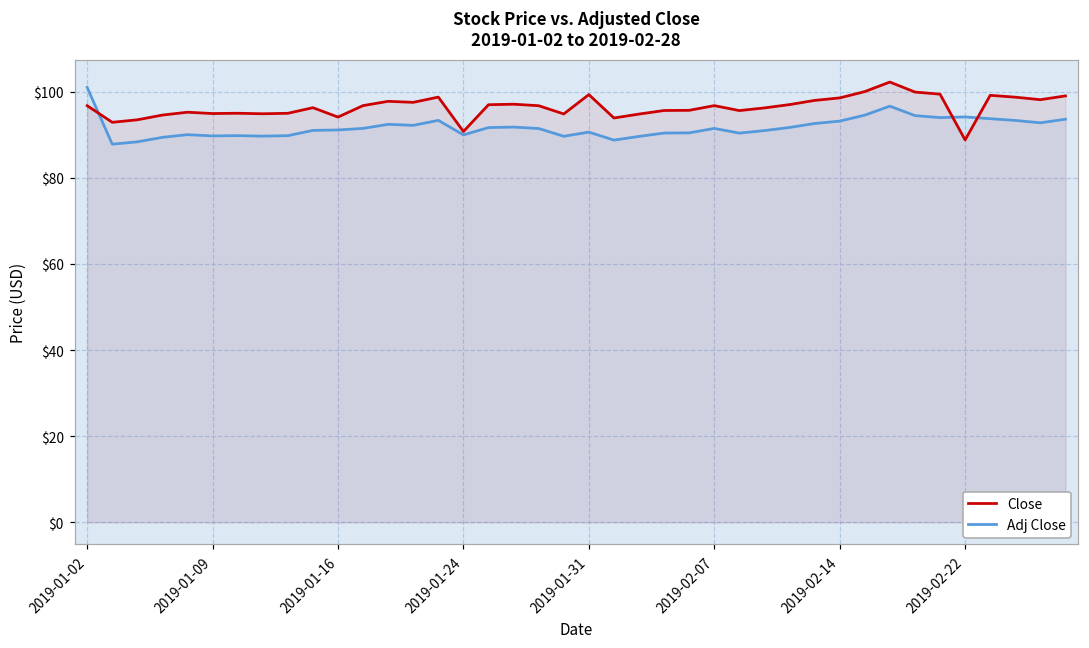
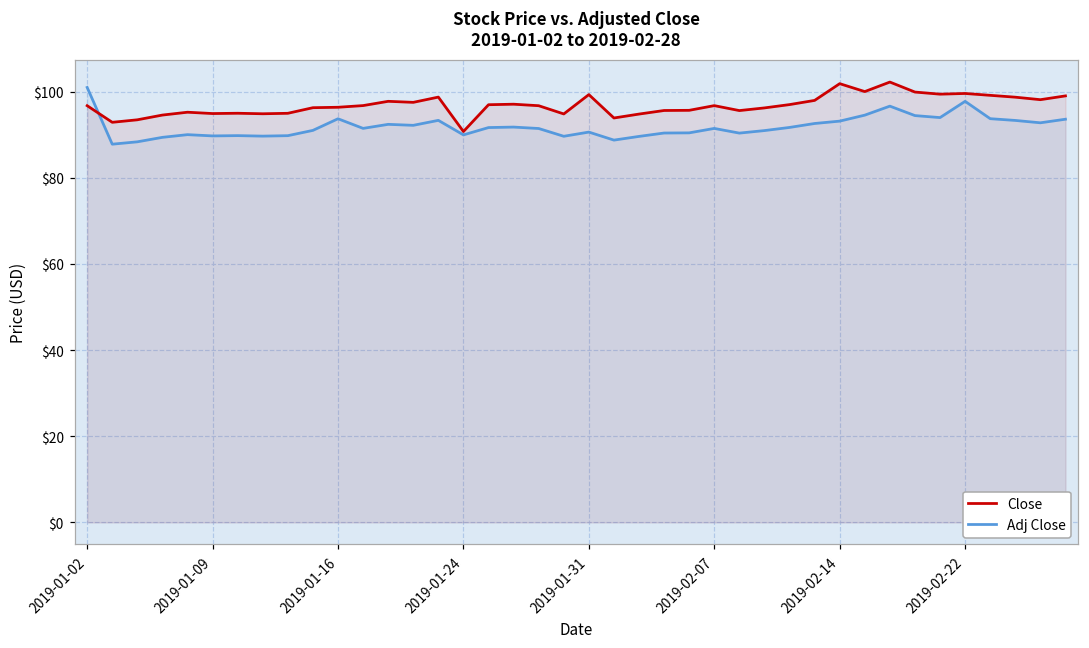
  {
    "Close": {
      "2019-01-02": "$97",
      "2019-01-09": "$95",
-     "2019-01-16": "$94",
+     "2019-01-16": "$96",
      "2019-01-24": "$91",
      "2019-01-31": "$99",
      "2019-02-07": "$97",
-     "2019-02-14": "$99",
-     "2019-02-22": "$89"
+     "2019-02-14": "$102",
+     "2019-02-22": "$100"
    },
    "Adj Close": {
      "2019-01-02": "$101",
      "2019-01-09": "$90",
-     "2019-01-16": "$91",
+     "2019-01-16": "$94",
      "2019-01-24": "$90",
      "2019-01-31": "$91",
      "2019-02-07": "$91",
      "2019-02-14": "$93",
-     "2019-02-22": "$94"
+     "2019-02-22": "$98"
    }
  }
